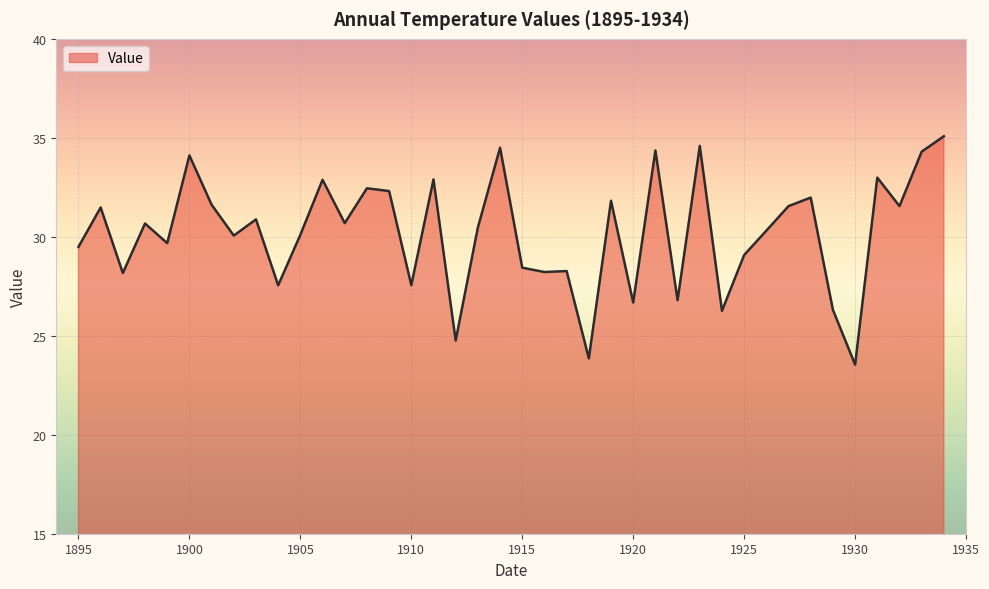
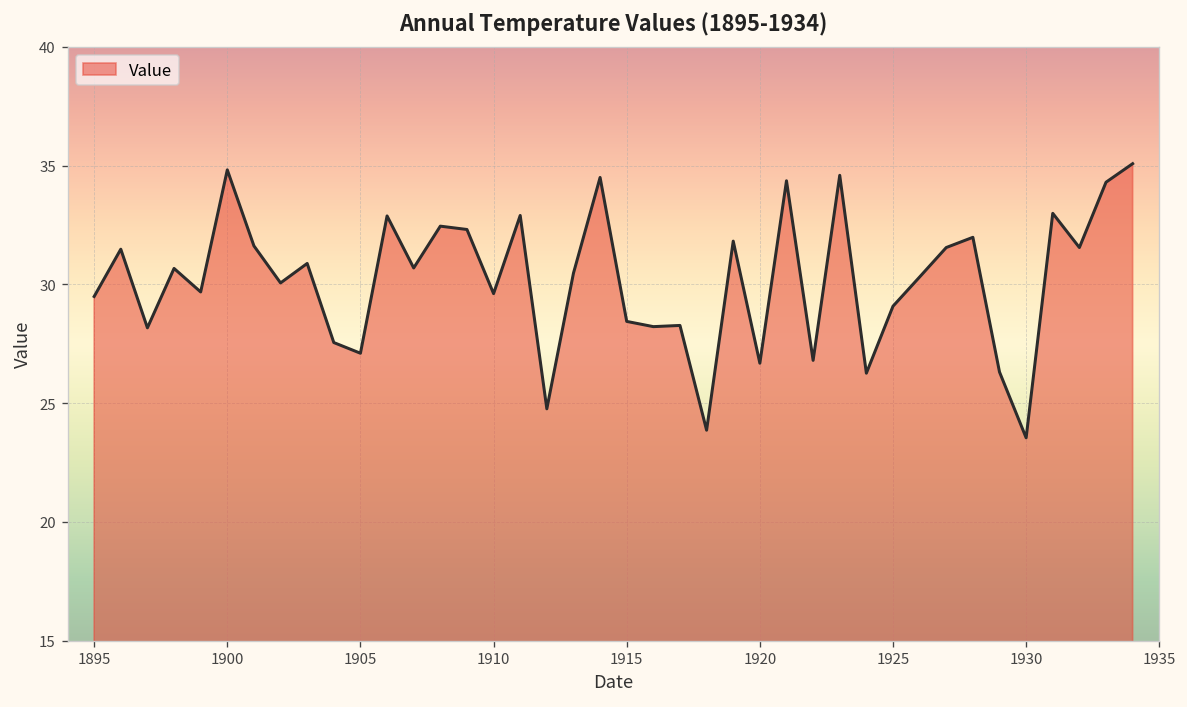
  {
    "1895": 29.5,
-   "1900": 34.1,
-   "1905": 30.1,
-   "1910": 27.6,
+   "1900": 34.8,
+   "1905": 27.1,
+   "1910": 29.6,
    "1915": 28.4,
    "1920": 26.7,
    "1925": 29.1,
    "1930": 23.5
  }
